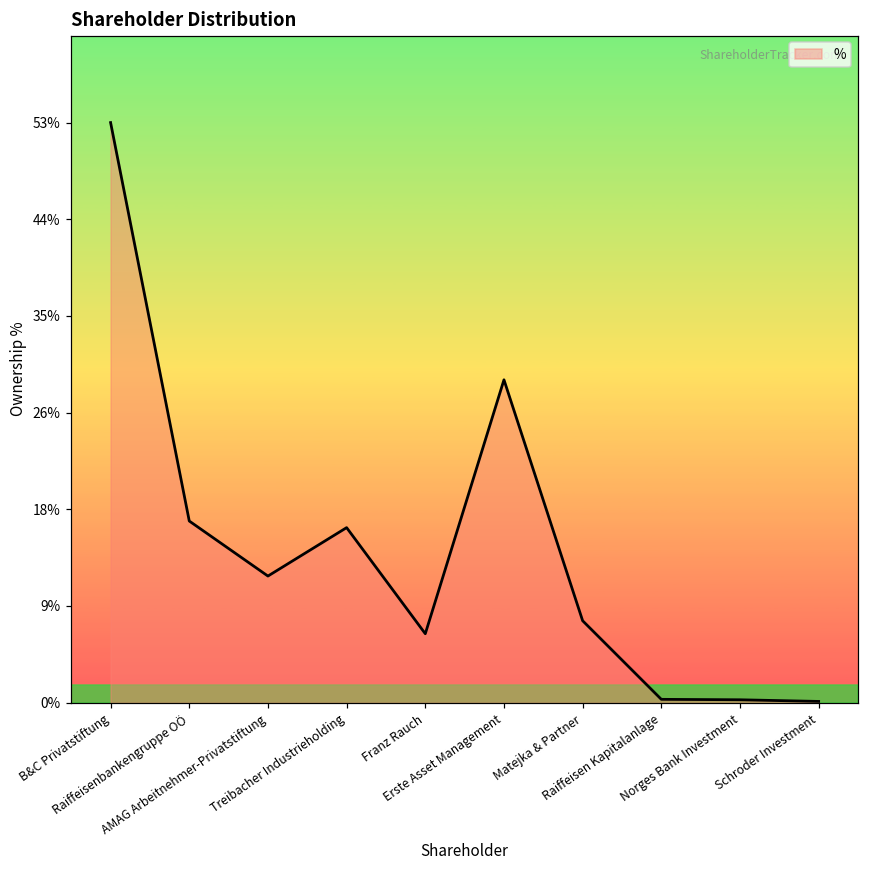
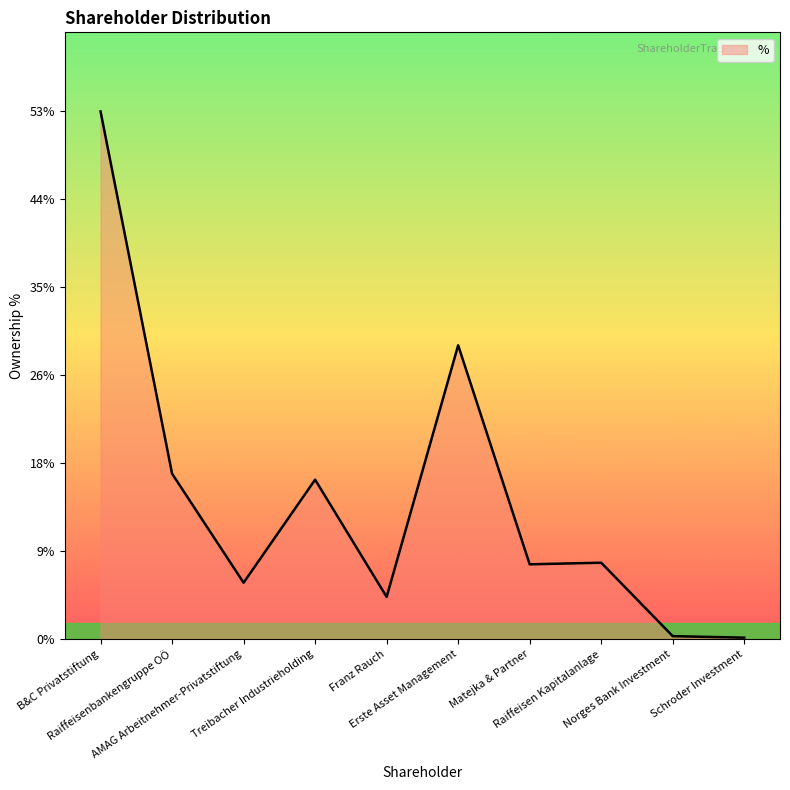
  {
    "%": {
      "B&C Privatstiftung": "52.7%",
      "Raiffeisenbankengruppe OÖ": "16.5%",
-     "AMAG Arbeitnehmer-Privatstiftung": "11.5%",
+     "AMAG Arbeitnehmer-Privatstiftung": "5.6%",
      "Treibacher Industrieholding": "15.9%",
-     "Franz Rauch": "6.3%",
+     "Franz Rauch": "4.2%",
      "Erste Asset Management": "29.3%",
      "Matejka & Partner": "7.4%",
-     "Raiffeisen Kapitalanlage": "0.3%",
+     "Raiffeisen Kapitalanlage": "7.6%",
      "Norges Bank Investment": "0.3%",
      "Schroder Investment": "0.1%"
    }
  }
